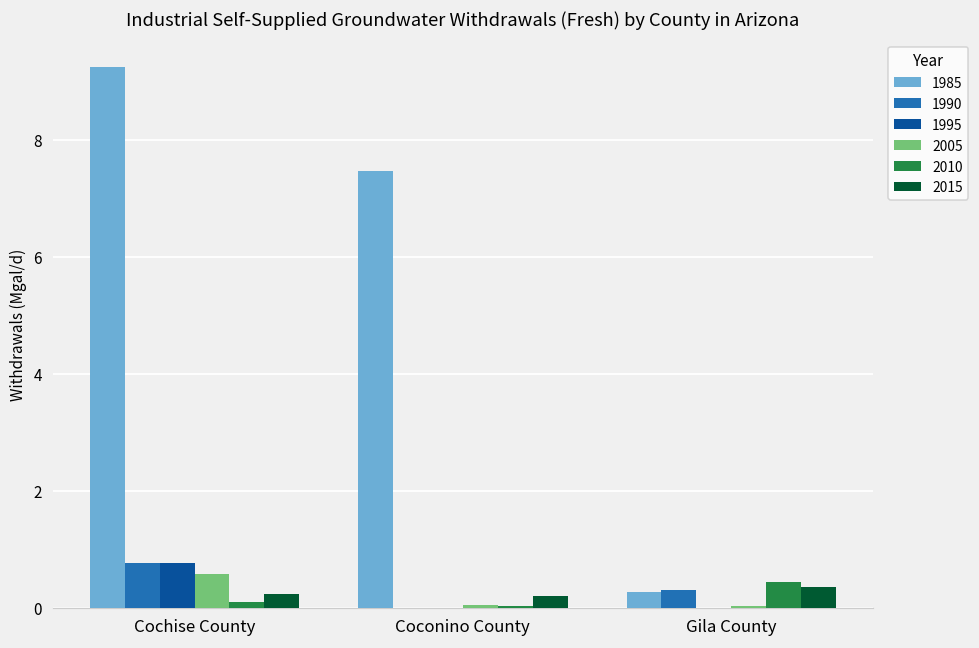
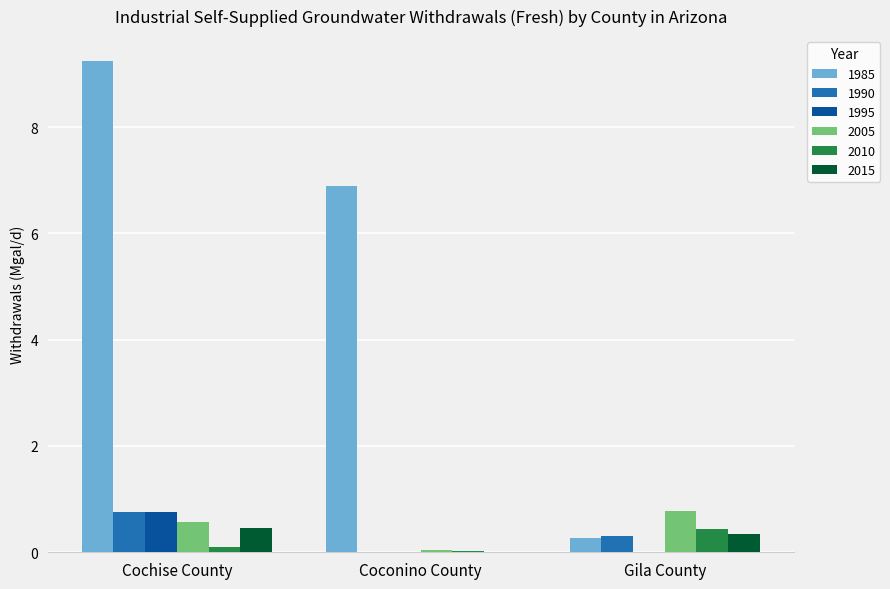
  {
    "1985": {
      "Cochise County": 9.3,
-     "Coconino County": 7.5,
+     "Coconino County": 6.9,
      "Gila County": 0.3
    },
    "2005": {
      "Cochise County": 0.6,
      "Coconino County": 0.1,
-     "Gila County": 0.0
+     "Gila County": 0.8
    },
    "2010": {
      "Cochise County": 0.1,
      "Gila County": 0.4
    },
    "2015": {
-     "Cochise County": 0.2,
-     "Coconino County": 0.2,
+     "Cochise County": 0.5,
+     "Coconino County": 0.0,
      "Gila County": 0.4
    }
  }
